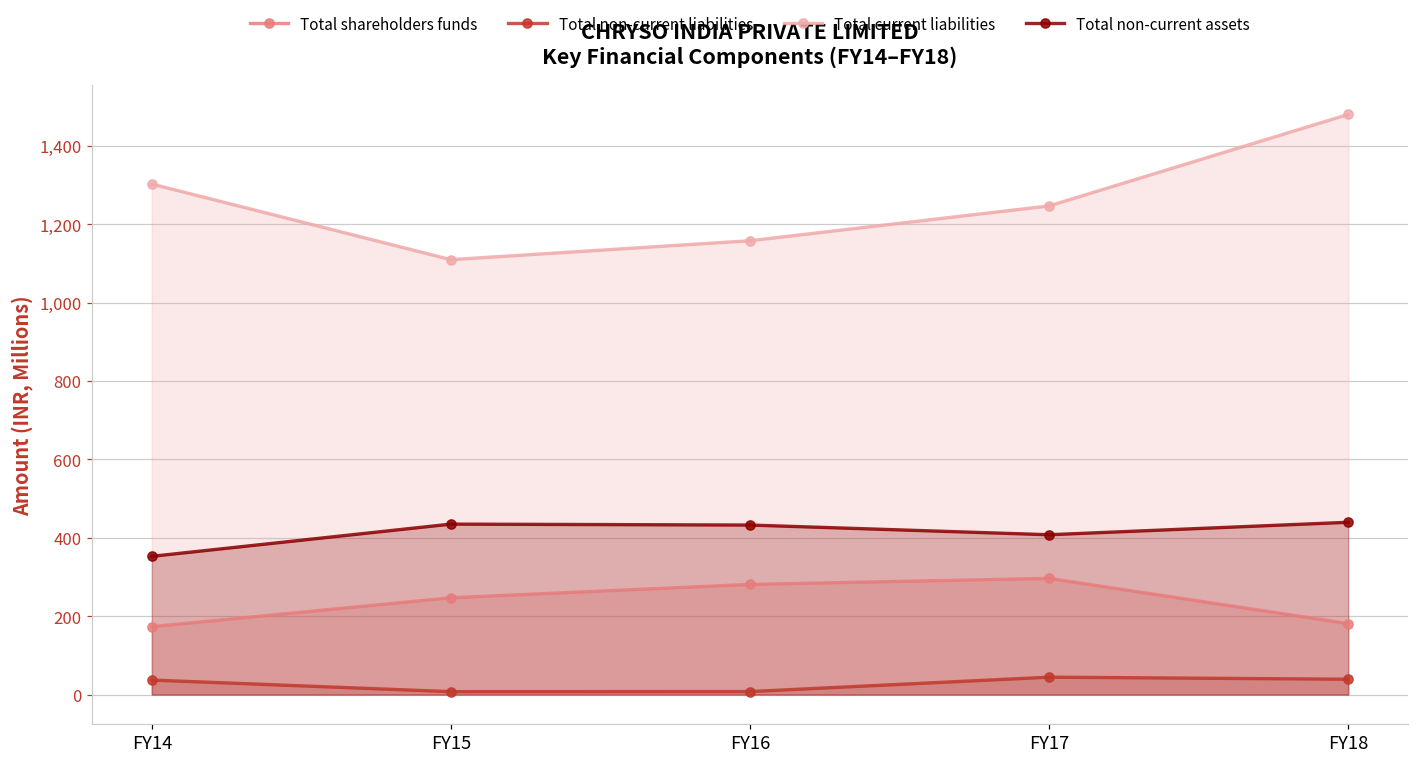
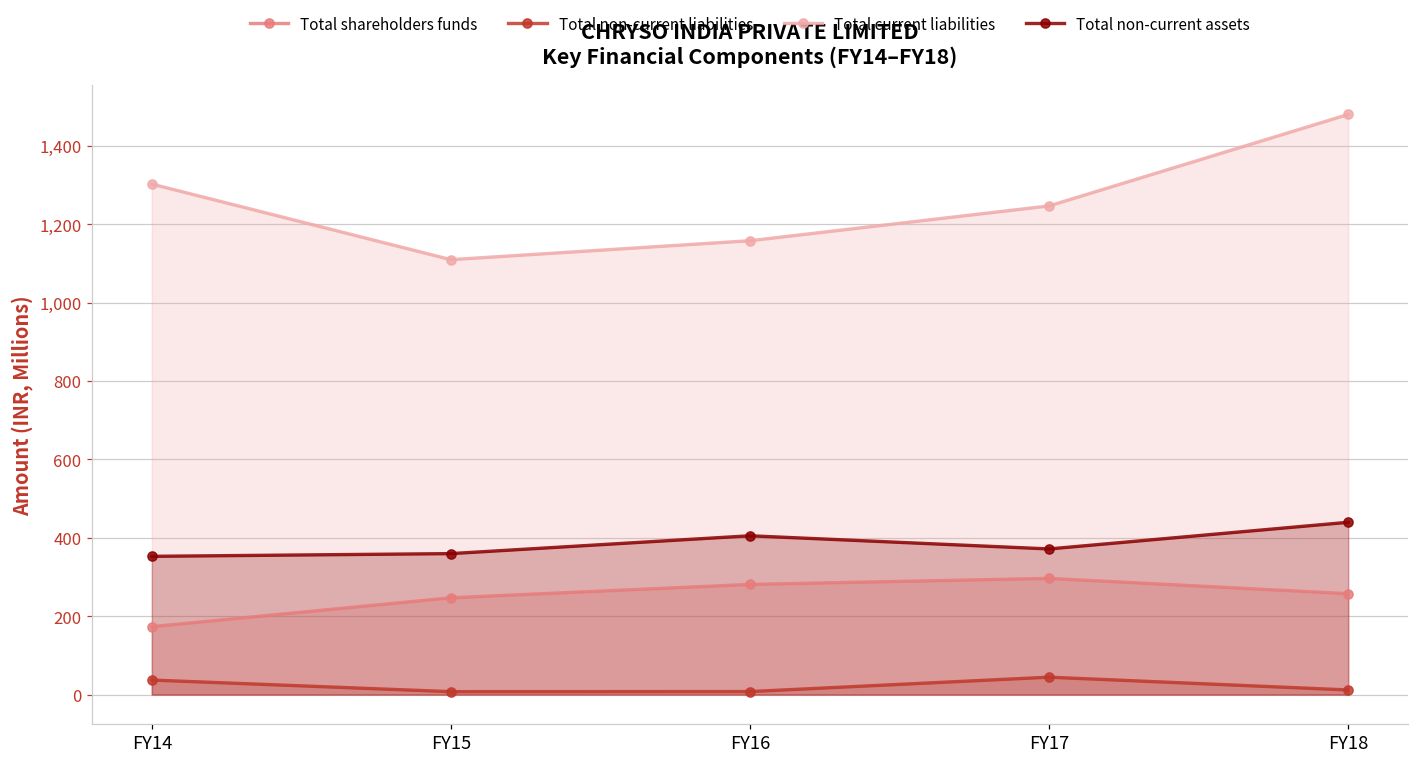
  {
    "Total shareholders funds": {
      "FY14": "170",
      "FY15": "250",
      "FY16": "280",
      "FY17": "300",
-     "FY18": "180"
+     "FY18": "260"
    },
    "Total non-current liabilities": {
      "FY14": "40",
      "FY15": "10",
      "FY16": "10",
      "FY17": "40",
-     "FY18": "40"
+     "FY18": "10"
    },
    "Total current liabilities": {
      "FY14": "1,300",
      "FY15": "1,110",
      "FY16": "1,160",
      "FY17": "1,250",
      "FY18": "1,480"
    },
    "Total non-current assets": {
      "FY14": "350",
-     "FY15": "430",
-     "FY16": "430",
-     "FY17": "410",
+     "FY15": "360",
+     "FY16": "410",
+     "FY17": "370",
      "FY18": "440"
    }
  }
